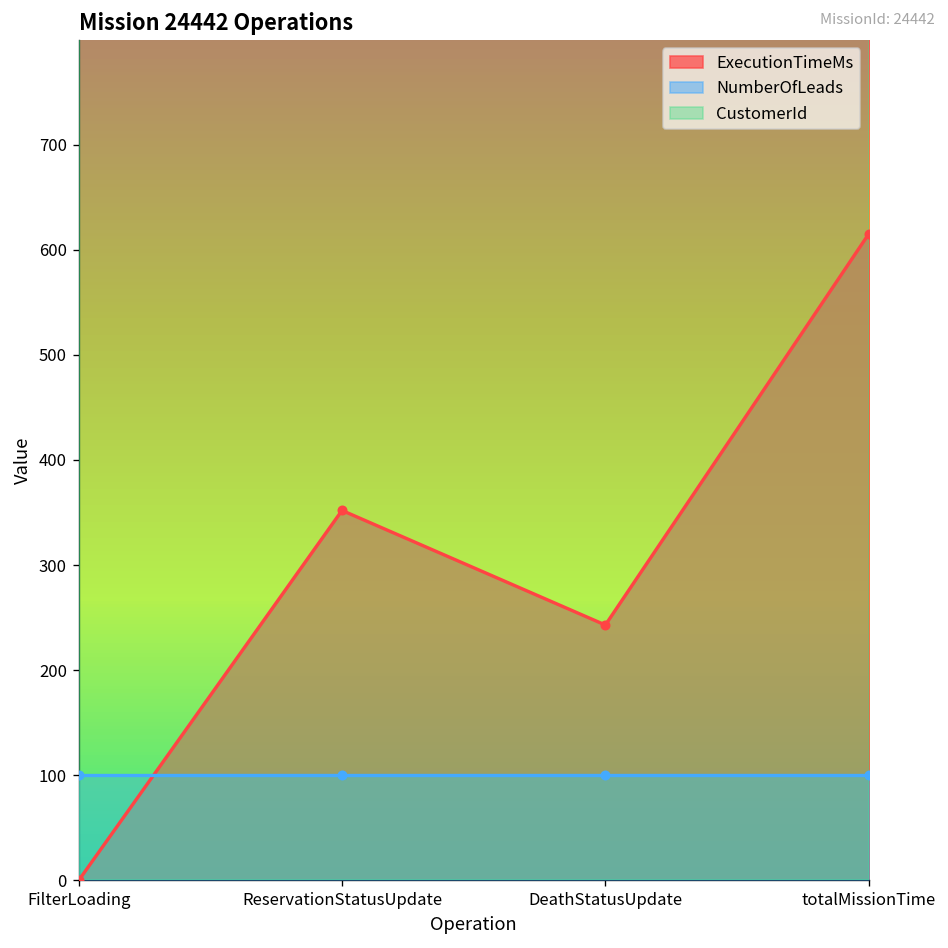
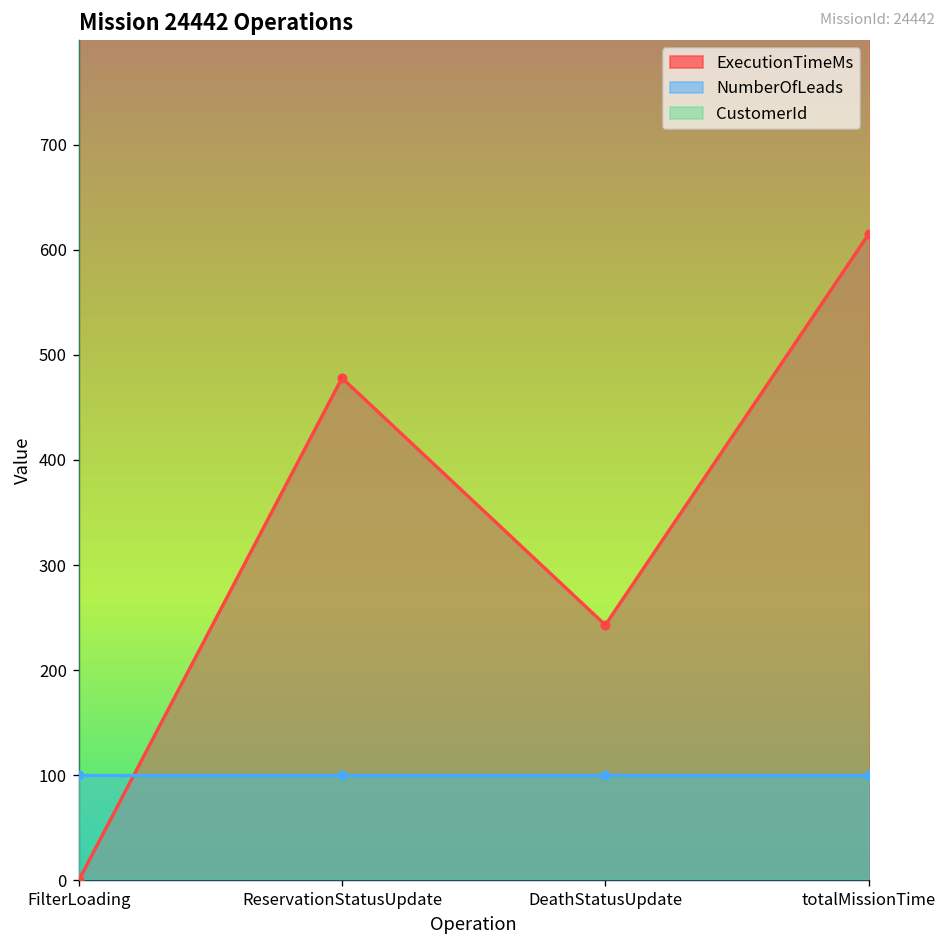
  {
    "ExecutionTimeMs": {
      "FilterLoading": 0,
-     "ReservationStatusUpdate": 350,
+     "ReservationStatusUpdate": 480,
      "DeathStatusUpdate": 240,
      "totalMissionTime": 620
    },
    "NumberOfLeads": {
      "FilterLoading": 100,
      "ReservationStatusUpdate": 100,
      "DeathStatusUpdate": 100,
      "totalMissionTime": 100
    }
  }
